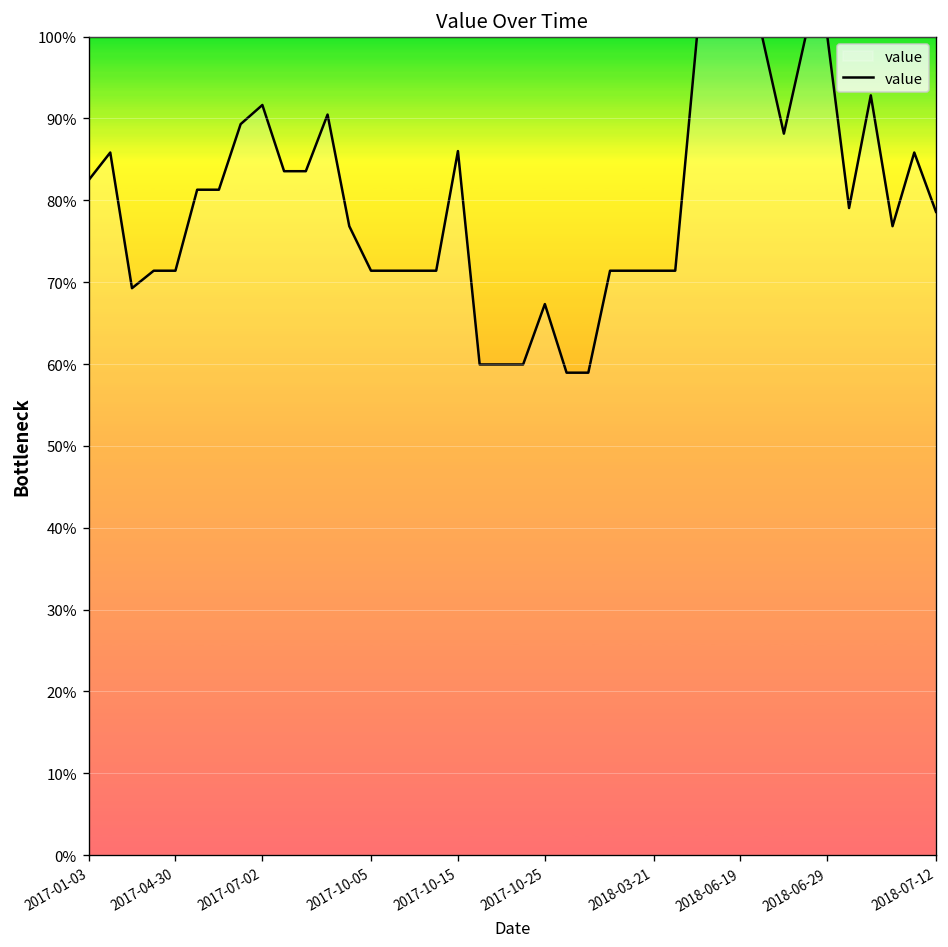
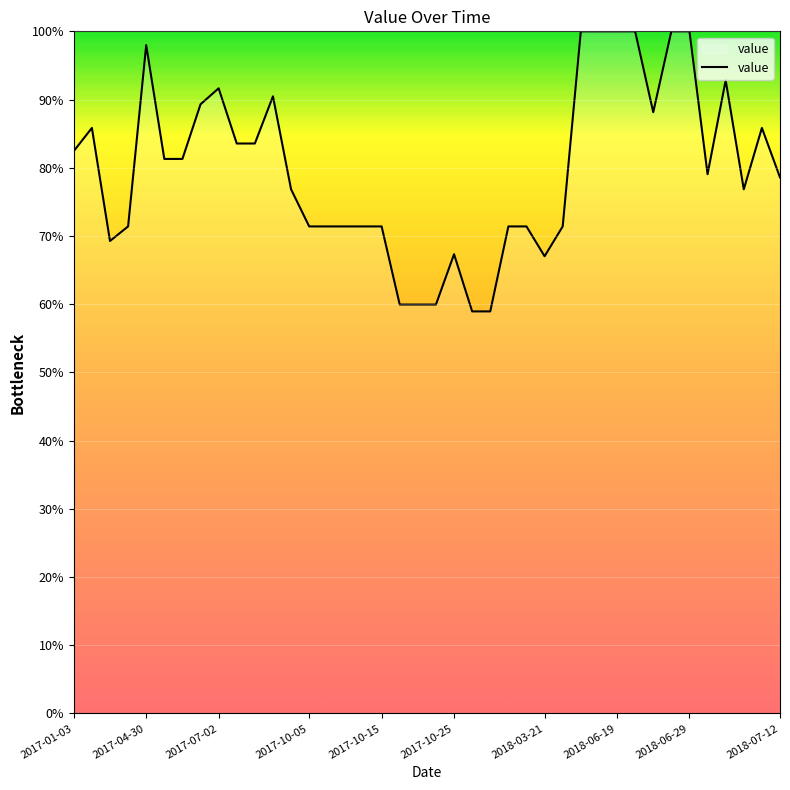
  {
    "2017-01-03": "82%",
-   "2017-04-30": "71%",
+   "2017-04-30": "98%",
    "2017-07-02": "92%",
    "2017-10-05": "71%",
-   "2017-10-15": "86%",
+   "2017-10-15": "71%",
    "2017-10-25": "67%",
-   "2018-03-21": "71%",
+   "2018-03-21": "67%",
    "2018-06-19": "100%",
    "2018-06-29": "100%",
    "2018-07-12": "79%"
  }
